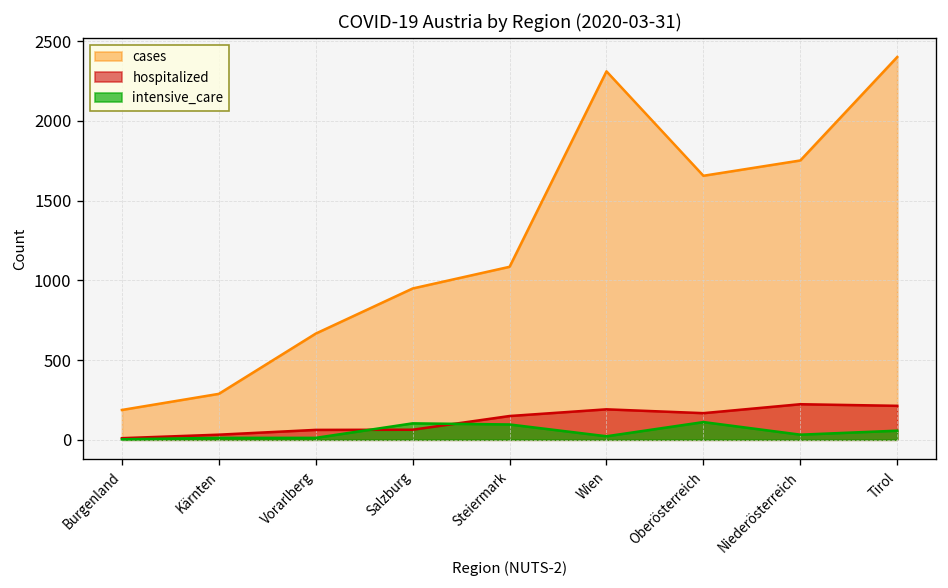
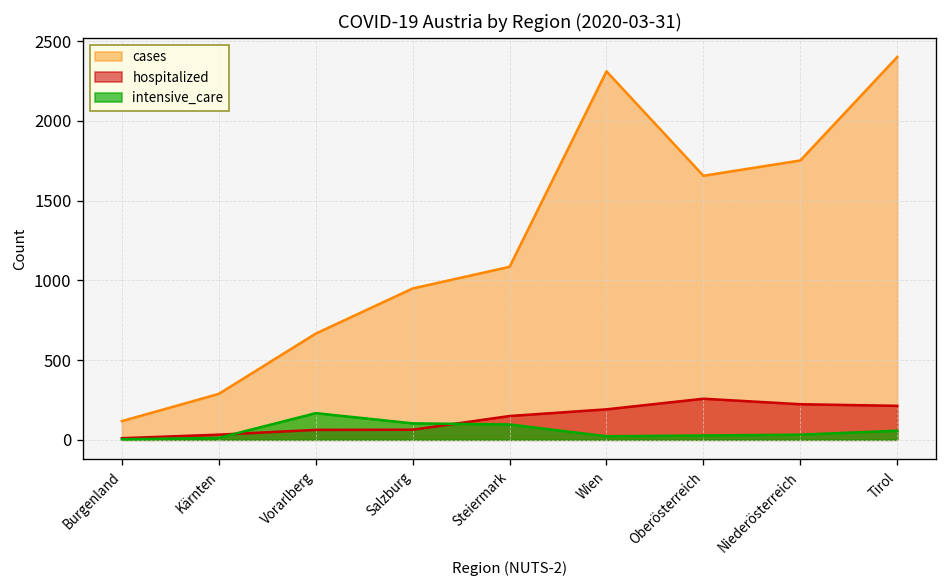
  {
    "cases": {
-     "Burgenland": 190,
+     "Burgenland": 120,
      "Kärnten": 290,
      "Vorarlberg": 670,
      "Salzburg": 950,
      "Steiermark": 1090,
      "Wien": 2310,
      "Oberösterreich": 1660,
      "Niederösterreich": 1750,
      "Tirol": 2400
    },
    "hospitalized": {
      "Kärnten": 30,
      "Vorarlberg": 60,
      "Salzburg": 60,
      "Steiermark": 150,
      "Wien": 190,
-     "Oberösterreich": 170,
+     "Oberösterreich": 260,
      "Niederösterreich": 220,
      "Tirol": 210
    },
    "intensive_care": {
      "Kärnten": 10,
-     "Vorarlberg": 10,
+     "Vorarlberg": 170,
      "Salzburg": 100,
      "Steiermark": 100,
      "Wien": 20,
-     "Oberösterreich": 110,
+     "Oberösterreich": 30,
      "Niederösterreich": 30,
      "Tirol": 60
    }
  }
